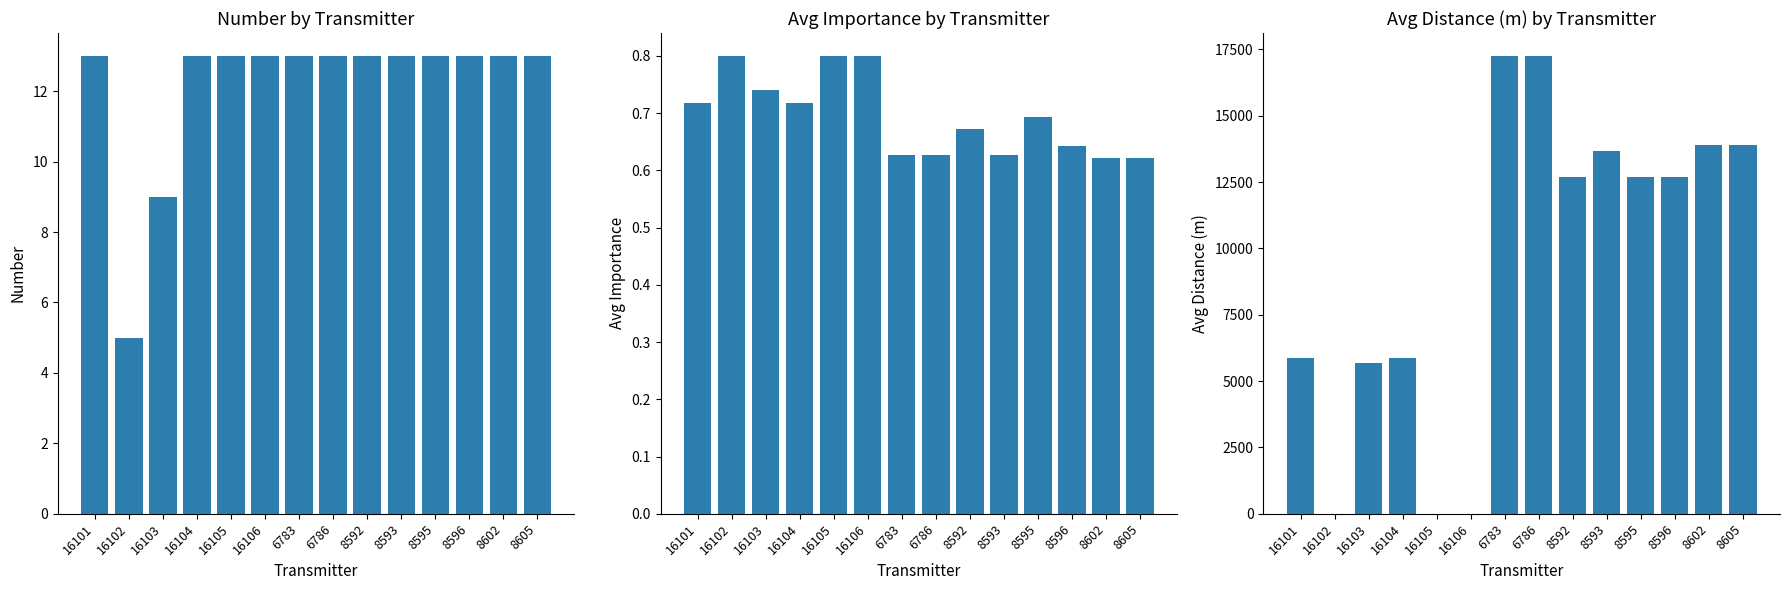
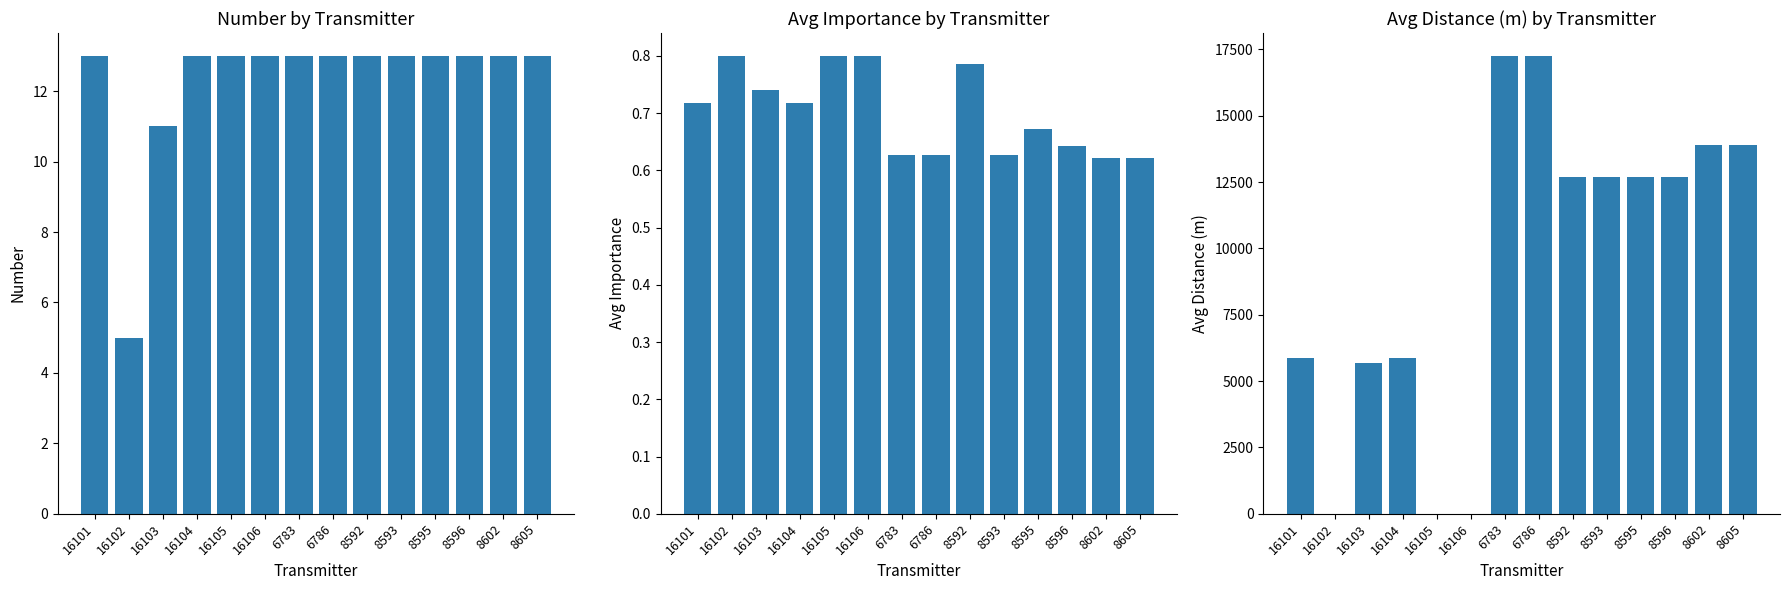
  {
    "Number by Transmitter": {
      "16101": 13,
      "16102": 5,
-     "16103": 9,
+     "16103": 11,
      "16104": 13,
      "16105": 13,
      "16106": 13,
      "6783": 13,
      "6786": 13,
      "8592": 13,
      "8593": 13,
      "8595": 13,
      "8596": 13,
      "8602": 13,
      "8605": 13
    },
    "Avg Importance by Transmitter": {
      "16101": 0.72,
      "16102": 0.80,
      "16103": 0.74,
      "16104": 0.72,
      "16105": 0.80,
      "16106": 0.80,
      "6783": 0.63,
      "6786": 0.63,
-     "8592": 0.67,
+     "8592": 0.79,
      "8593": 0.63,
-     "8595": 0.69,
+     "8595": 0.67,
      "8596": 0.64,
      "8602": 0.62,
      "8605": 0.62
    },
    "Avg Distance (m) by Transmitter": {
      "16101": 5900,
      "16102": 0,
      "16103": 5700,
      "16104": 5900,
      "16105": 0,
      "16106": 0,
      "6783": 17300,
      "6786": 17300,
      "8592": 12700,
-     "8593": 13700,
+     "8593": 12700,
      "8595": 12700,
      "8596": 12700,
      "8602": 13900,
      "8605": 13900
    }
  }
